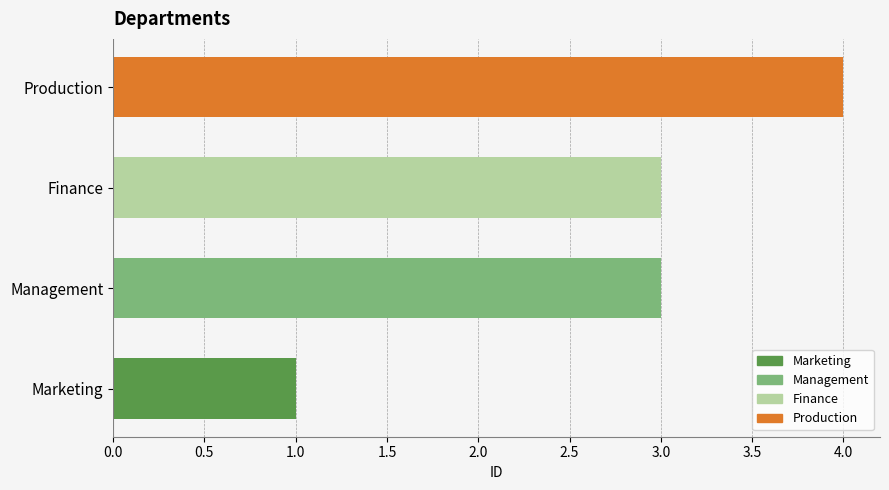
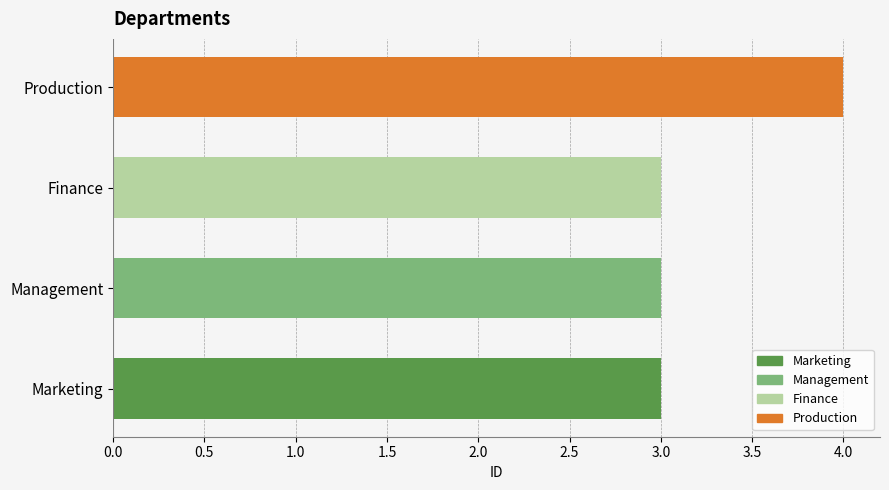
  {
    "Production": 4,
    "Finance": 3,
    "Management": 3,
-   "Marketing": 1
+   "Marketing": 3
  }
